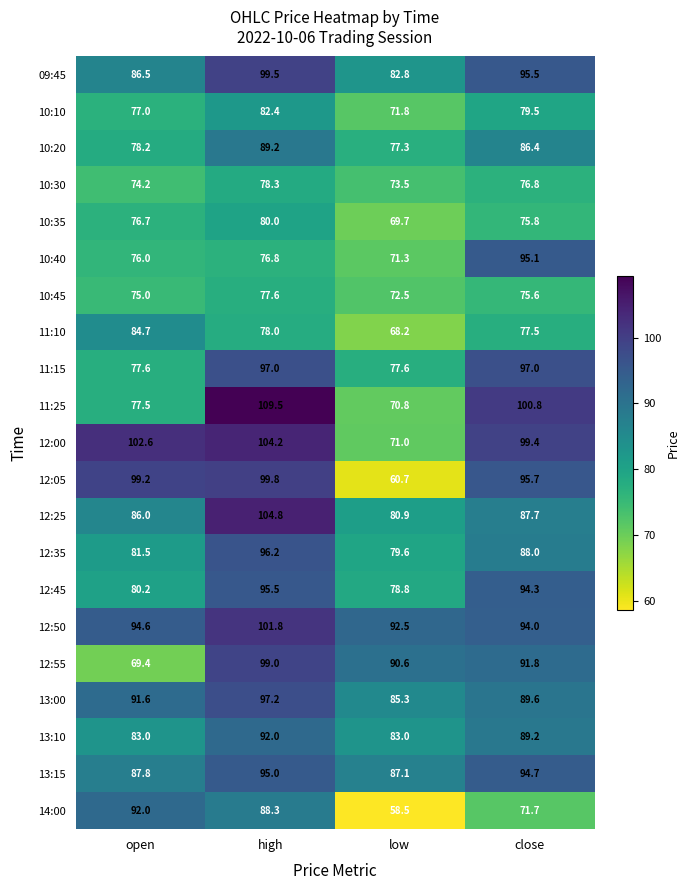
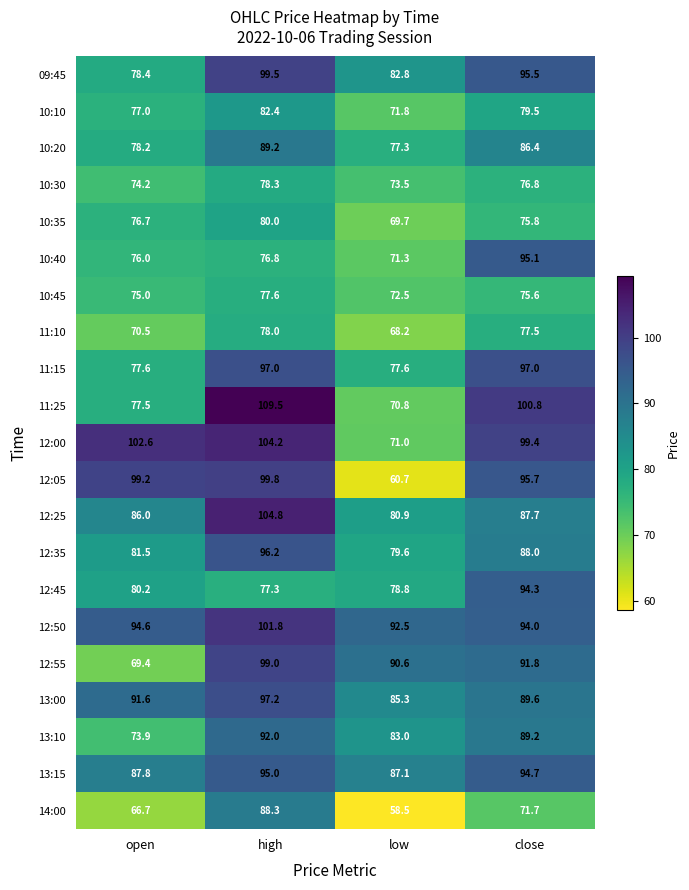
  {
    "09:45": {
-     "open": 86.5,
+     "open": 78.4,
      "high": 99.5,
      "low": 82.8,
      "close": 95.5
    },
    "10:10": {
      "open": 77.0,
      "high": 82.4,
      "low": 71.8,
      "close": 79.5
    },
    "10:20": {
      "open": 78.2,
      "high": 89.2,
      "low": 77.3,
      "close": 86.4
    },
    "10:30": {
      "open": 74.2,
      "high": 78.3,
      "low": 73.5,
      "close": 76.8
    },
    "10:35": {
      "open": 76.7,
      "high": 80.0,
      "low": 69.7,
      "close": 75.8
    },
    "10:40": {
      "open": 76.0,
      "high": 76.8,
      "low": 71.3,
      "close": 95.1
    },
    "10:45": {
      "open": 75.0,
      "high": 77.6,
      "low": 72.5,
      "close": 75.6
    },
    "11:10": {
-     "open": 84.7,
+     "open": 70.5,
      "high": 78.0,
      "low": 68.2,
      "close": 77.5
    },
    "11:15": {
      "open": 77.6,
      "high": 97.0,
      "low": 77.6,
      "close": 97.0
    },
    "11:25": {
      "open": 77.5,
      "high": 109.5,
      "low": 70.8,
      "close": 100.8
    },
    "12:00": {
      "open": 102.6,
      "high": 104.2,
      "low": 71.0,
      "close": 99.4
    },
    "12:05": {
      "open": 99.2,
      "high": 99.8,
      "low": 60.7,
      "close": 95.7
    },
    "12:25": {
      "open": 86.0,
      "high": 104.8,
      "low": 80.9,
      "close": 87.7
    },
    "12:35": {
      "open": 81.5,
      "high": 96.2,
      "low": 79.6,
      "close": 88.0
    },
    "12:45": {
      "open": 80.2,
-     "high": 95.5,
+     "high": 77.3,
      "low": 78.8,
      "close": 94.3
    },
    "12:50": {
      "open": 94.6,
      "high": 101.8,
      "low": 92.5,
      "close": 94.0
    },
    "12:55": {
      "open": 69.4,
      "high": 99.0,
      "low": 90.6,
      "close": 91.8
    },
    "13:00": {
      "open": 91.6,
      "high": 97.2,
      "low": 85.3,
      "close": 89.6
    },
    "13:10": {
-     "open": 83.0,
+     "open": 73.9,
      "high": 92.0,
      "low": 83.0,
      "close": 89.2
    },
    "13:15": {
      "open": 87.8,
      "high": 95.0,
      "low": 87.1,
      "close": 94.7
    },
    "14:00": {
-     "open": 92.0,
+     "open": 66.7,
      "high": 88.3,
      "low": 58.5,
      "close": 71.7
    }
  }
